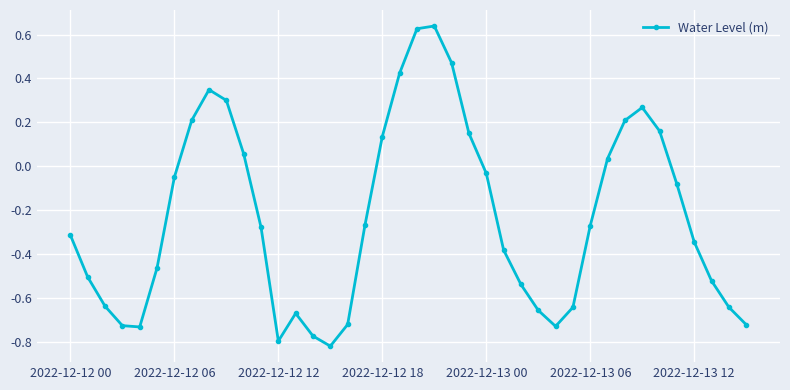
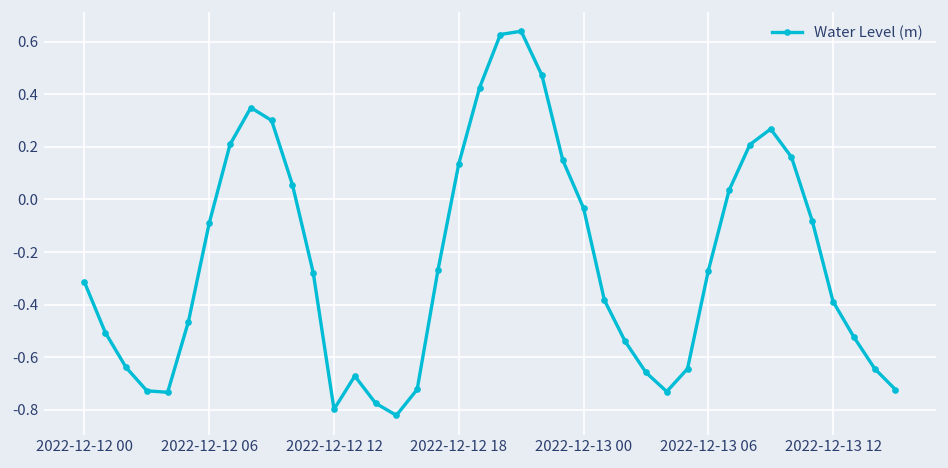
  {
    "2022-12-12 00": -0.31,
-   "2022-12-12 06": -0.05,
+   "2022-12-12 06": -0.09,
    "2022-12-12 12": -0.80,
    "2022-12-12 18": 0.14,
    "2022-12-13 00": -0.03,
    "2022-12-13 06": -0.27,
-   "2022-12-13 12": -0.35
+   "2022-12-13 12": -0.39
  }
